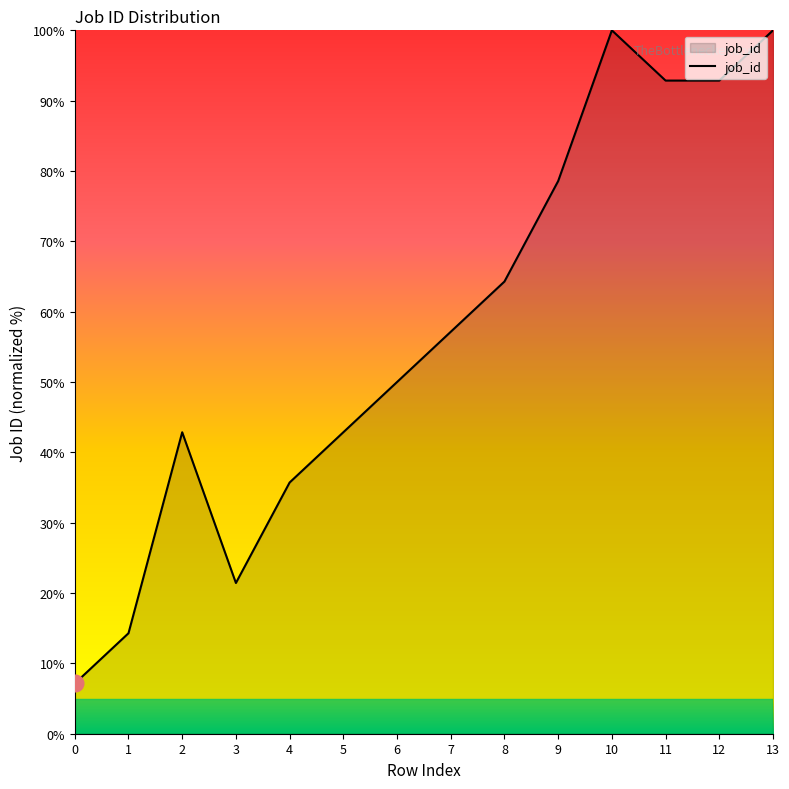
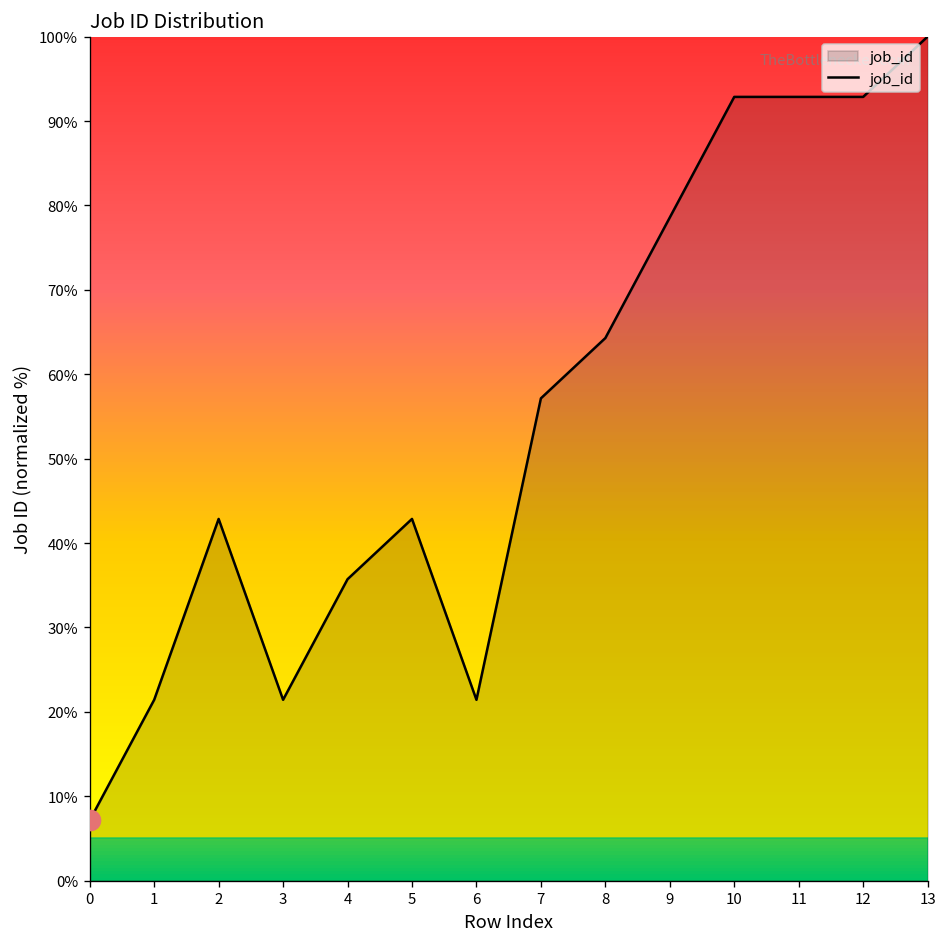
  {
    "job_id": {
-     "1": "14%",
+     "1": "21%",
      "2": "43%",
      "3": "21%",
      "4": "36%",
      "5": "43%",
-     "6": "50%",
+     "6": "21%",
      "7": "57%",
      "8": "64%",
      "9": "79%",
-     "10": "100%",
+     "10": "93%",
      "11": "93%",
      "12": "93%",
      "13": "100%"
    }
  }
